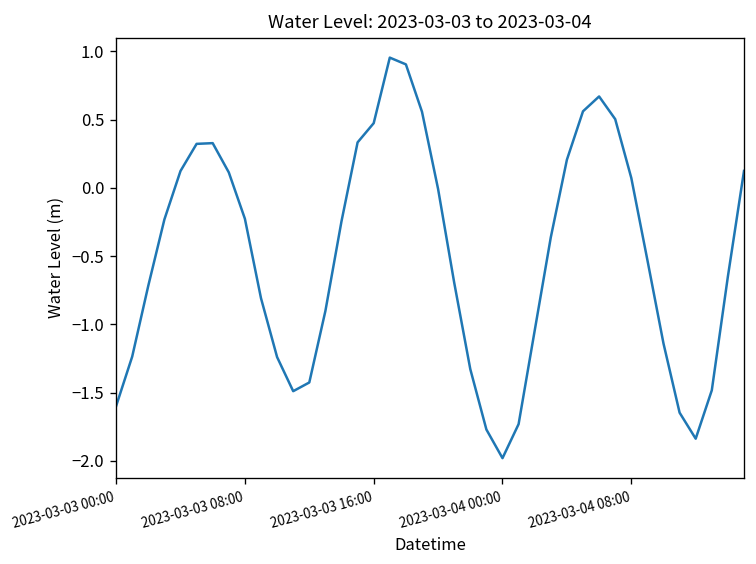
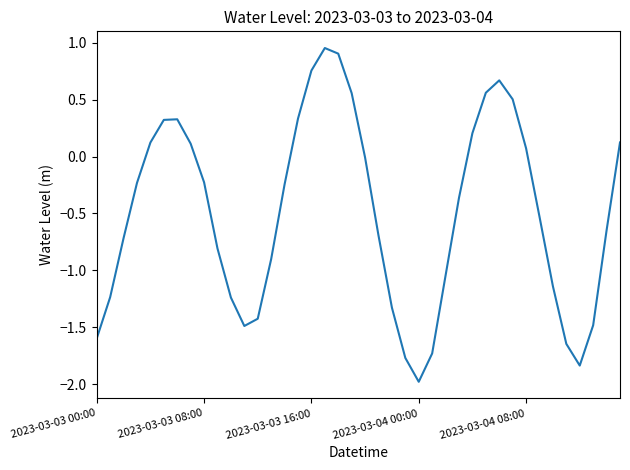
  {
    "2023-03-03 00:00": -1.60,
    "2023-03-03 08:00": -0.23,
-   "2023-03-03 16:00": 0.47,
+   "2023-03-03 16:00": 0.76,
    "2023-03-04 00:00": -1.98,
    "2023-03-04 08:00": 0.07
  }
